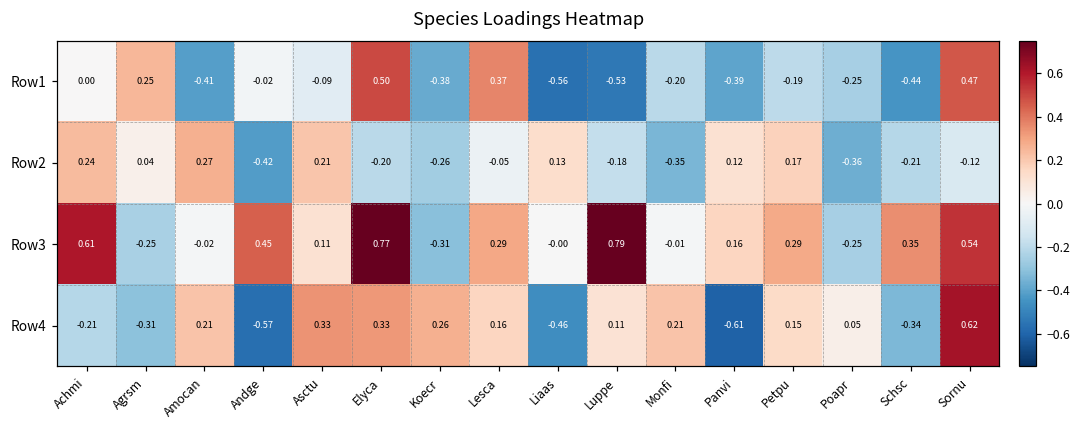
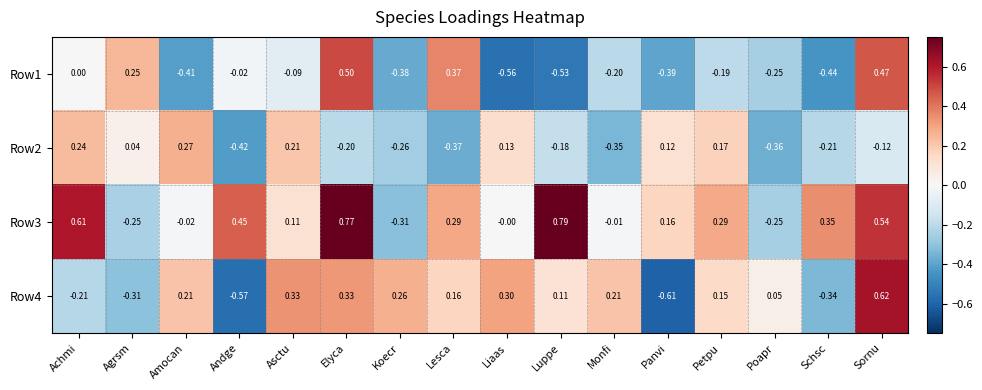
  {
    "Row1": {
      "Achmi": 0.00,
      "Agrsm": 0.25,
      "Amocan": -0.41,
      "Andge": -0.02,
      "Asctu": -0.09,
      "Elyca": 0.50,
      "Koecr": -0.38,
      "Lesca": 0.37,
      "Liaas": -0.56,
      "Luppe": -0.53,
      "Monfi": -0.20,
      "Panvi": -0.39,
      "Petpu": -0.19,
      "Poapr": -0.25,
      "Schsc": -0.44,
      "Sornu": 0.47
    },
    "Row2": {
      "Achmi": 0.24,
      "Agrsm": 0.04,
      "Amocan": 0.27,
      "Andge": -0.42,
      "Asctu": 0.21,
      "Elyca": -0.20,
      "Koecr": -0.26,
-     "Lesca": -0.05,
+     "Lesca": -0.37,
      "Liaas": 0.13,
      "Luppe": -0.18,
      "Monfi": -0.35,
      "Panvi": 0.12,
      "Petpu": 0.17,
      "Poapr": -0.36,
      "Schsc": -0.21,
      "Sornu": -0.12
    },
    "Row3": {
      "Achmi": 0.61,
      "Agrsm": -0.25,
      "Amocan": -0.02,
      "Andge": 0.45,
      "Asctu": 0.11,
      "Elyca": 0.77,
      "Koecr": -0.31,
      "Lesca": 0.29,
      "Liaas": -0.00,
      "Luppe": 0.79,
      "Monfi": -0.01,
      "Panvi": 0.16,
      "Petpu": 0.29,
      "Poapr": -0.25,
      "Schsc": 0.35,
      "Sornu": 0.54
    },
    "Row4": {
      "Achmi": -0.21,
      "Agrsm": -0.31,
      "Amocan": 0.21,
      "Andge": -0.57,
      "Asctu": 0.33,
      "Elyca": 0.33,
      "Koecr": 0.26,
      "Lesca": 0.16,
-     "Liaas": -0.46,
+     "Liaas": 0.30,
      "Luppe": 0.11,
      "Monfi": 0.21,
      "Panvi": -0.61,
      "Petpu": 0.15,
      "Poapr": 0.05,
      "Schsc": -0.34,
      "Sornu": 0.62
    }
  }
